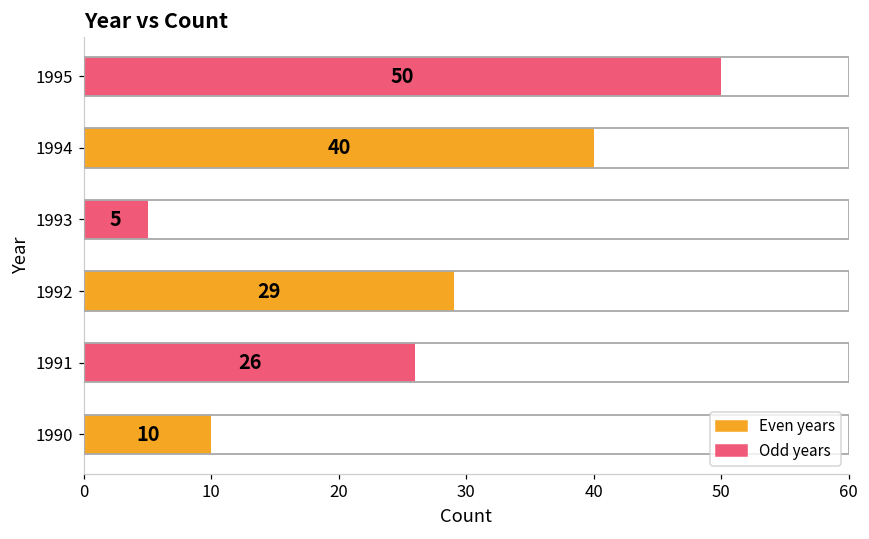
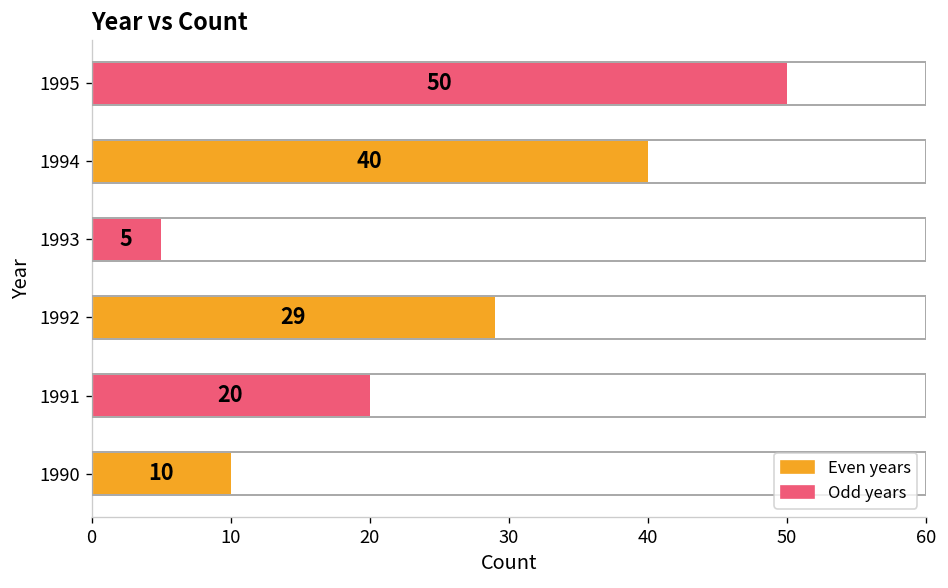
  {
    "1995": 50,
    "1994": 40,
    "1993": 5,
    "1992": 29,
-   "1991": 26,
+   "1991": 20,
    "1990": 10
  }
